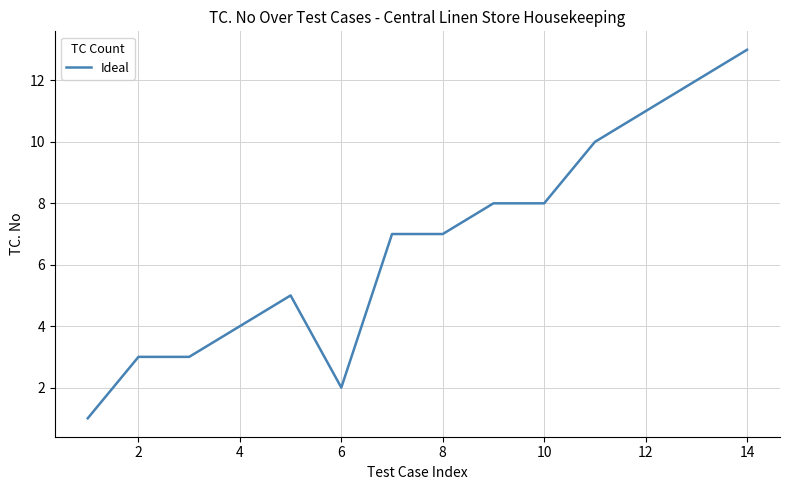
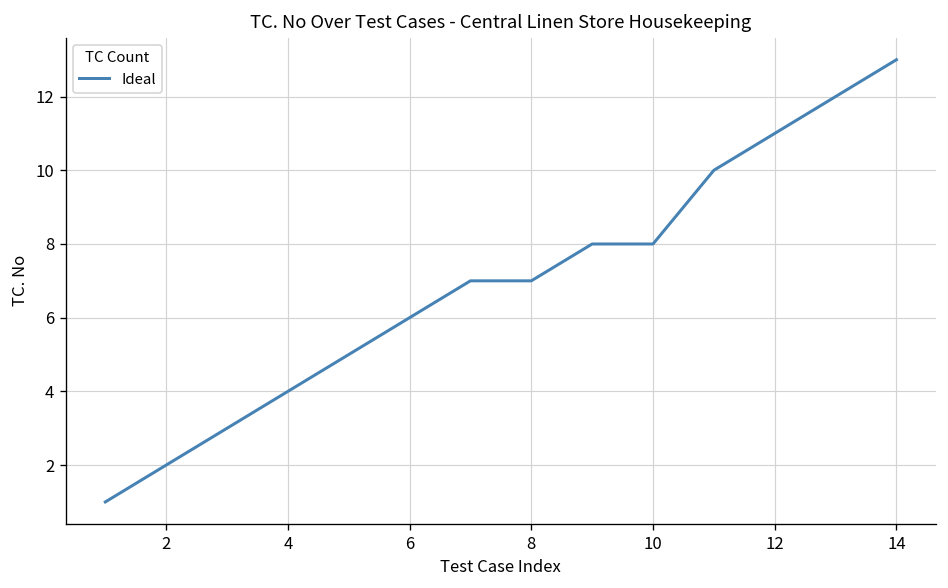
  {
-   "2": 3,
+   "2": 2,
    "4": 4,
-   "6": 2,
+   "6": 6,
    "8": 7,
    "10": 8,
    "12": 11,
    "14": 13
  }
